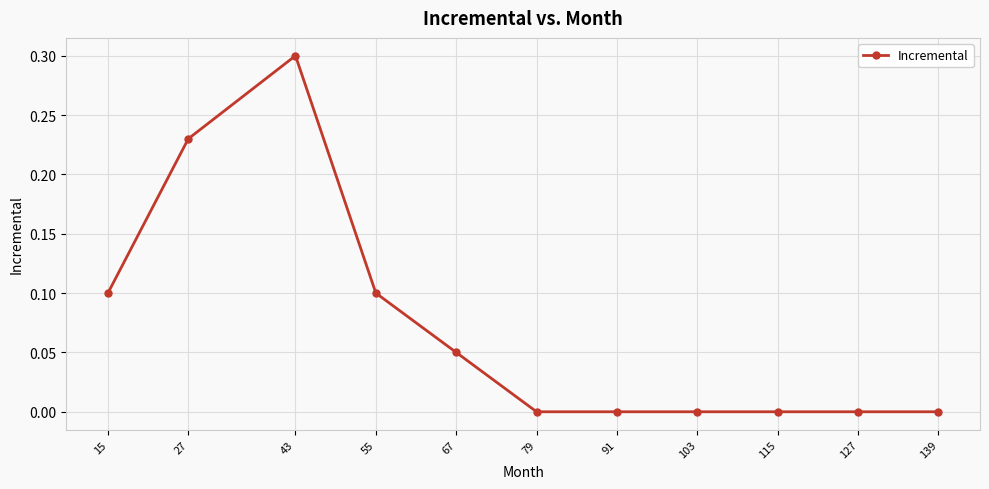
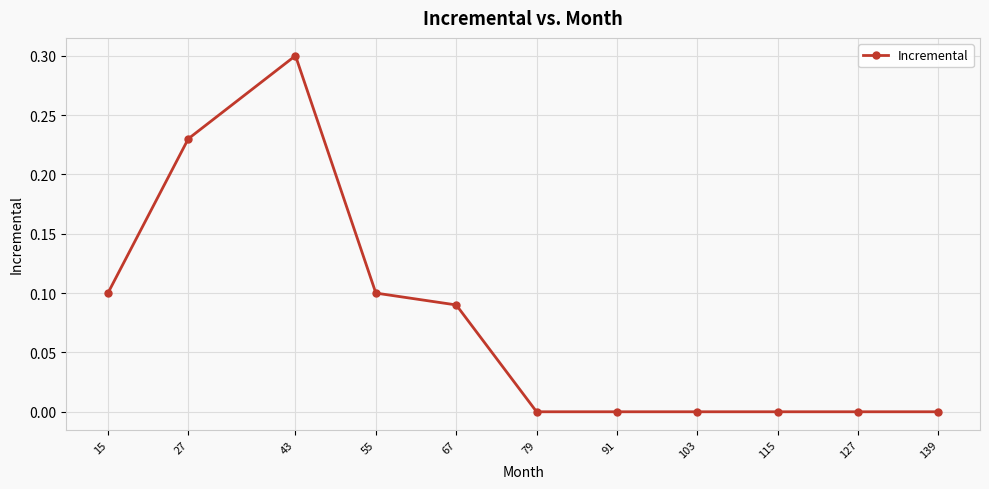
  {
    "15": 0.10,
    "27": 0.23,
    "43": 0.30,
    "55": 0.10,
-   "67": 0.05,
+   "67": 0.09,
    "79": 0.00,
    "91": 0.00,
    "103": 0.00,
    "115": 0.00,
    "127": 0.00,
    "139": 0.00
  }
